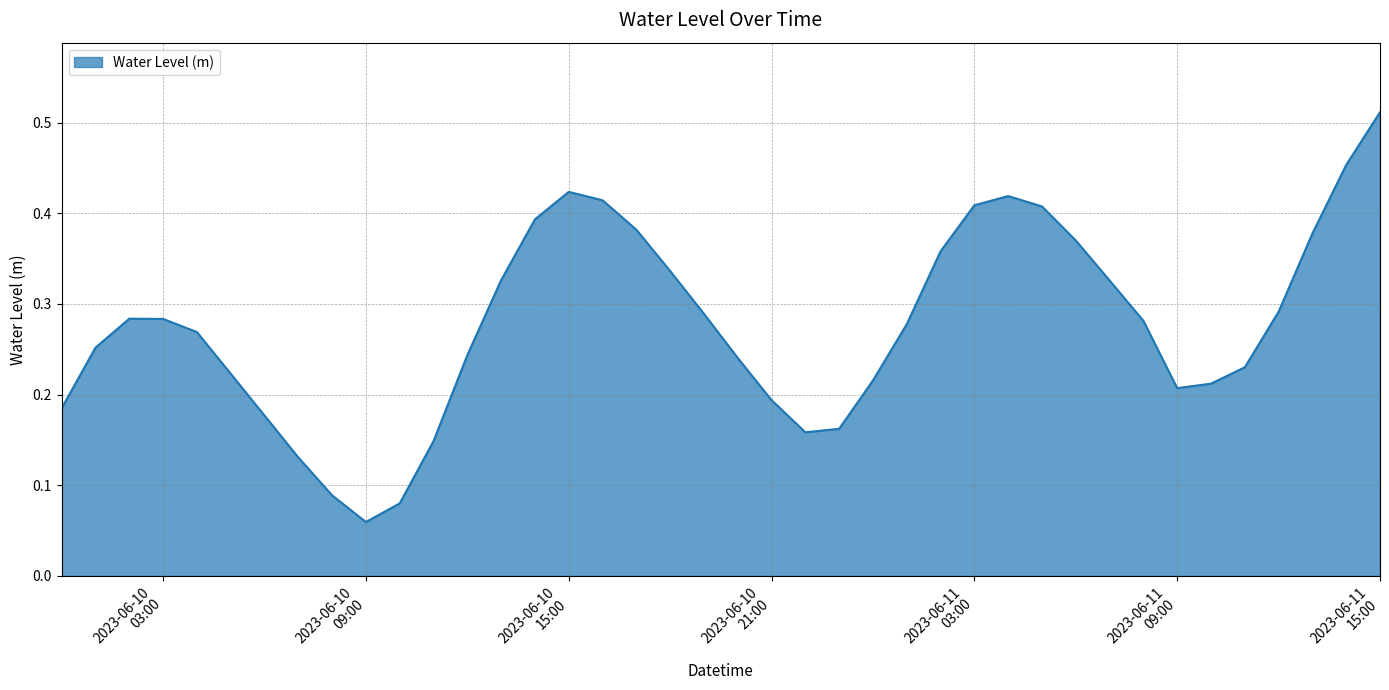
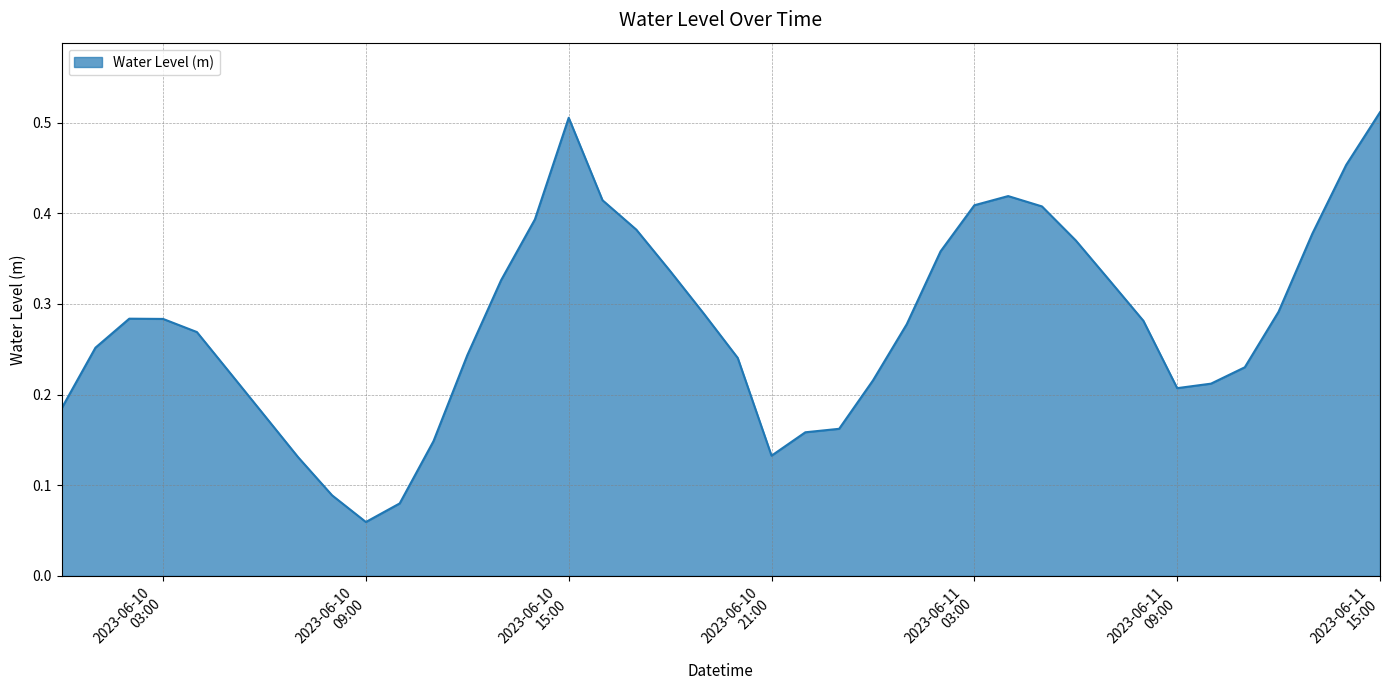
  {
    "2023-06-10 03:00": 0.28,
    "2023-06-10 09:00": 0.06,
-   "2023-06-10 15:00": 0.42,
-   "2023-06-10 21:00": 0.19,
+   "2023-06-10 15:00": 0.51,
+   "2023-06-10 21:00": 0.13,
    "2023-06-11 03:00": 0.41,
    "2023-06-11 09:00": 0.21,
    "2023-06-11 15:00": 0.51
  }
